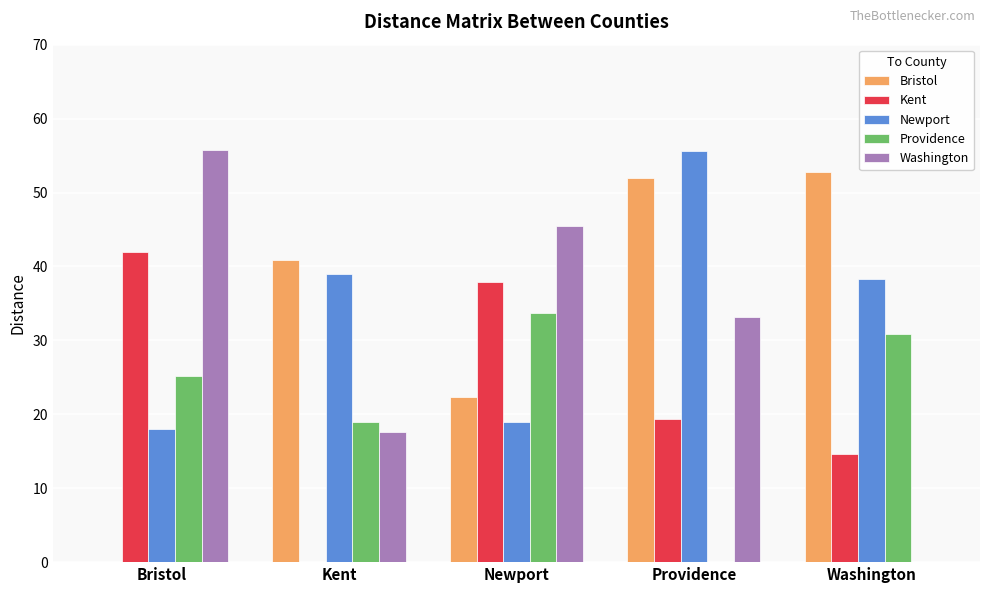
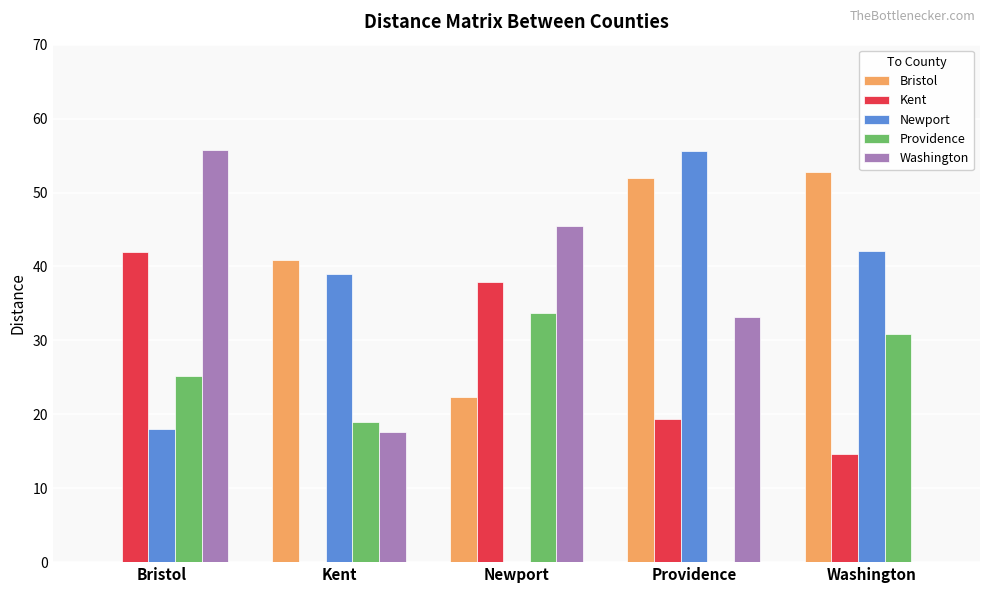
  {
    "Bristol": {
      "Bristol": 0,
      "Kent": 41,
      "Newport": 22,
      "Providence": 52,
      "Washington": 53
    },
    "Kent": {
      "Bristol": 42,
      "Kent": 0,
      "Newport": 38,
      "Providence": 19,
      "Washington": 15
    },
    "Newport": {
      "Bristol": 18,
      "Kent": 39,
-     "Newport": 19,
+     "Newport": 0,
      "Providence": 56,
-     "Washington": 38
+     "Washington": 42
    },
    "Providence": {
      "Bristol": 25,
      "Kent": 19,
      "Newport": 34,
      "Providence": 0,
      "Washington": 31
    },
    "Washington": {
      "Bristol": 56,
      "Kent": 18,
      "Newport": 45,
      "Providence": 33,
      "Washington": 0
    }
  }
